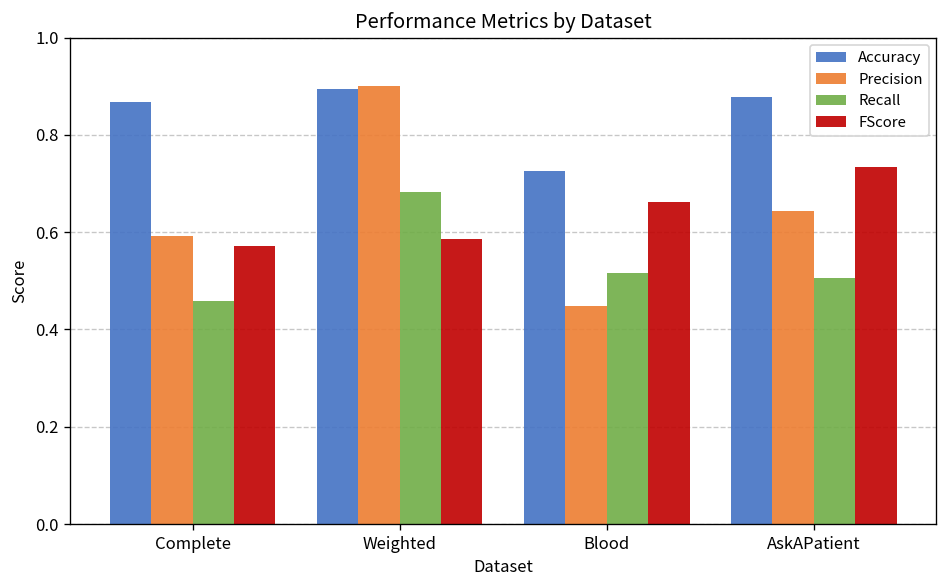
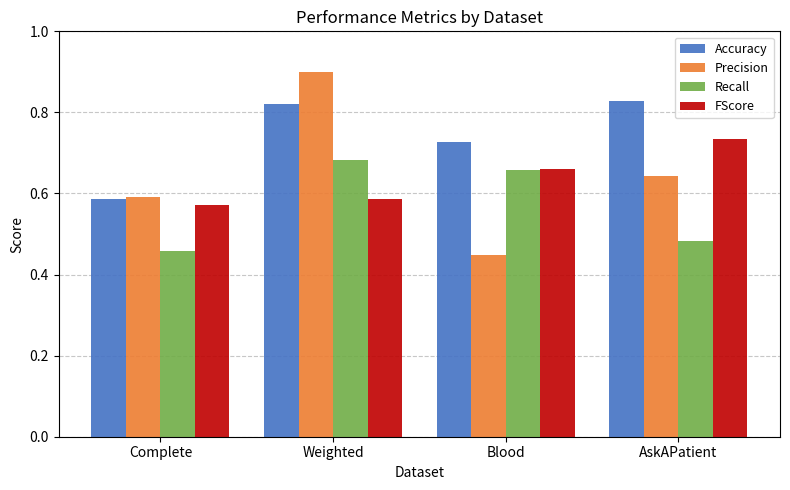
  {
    "Accuracy": {
-     "Complete": 0.87,
-     "Weighted": 0.89,
+     "Complete": 0.59,
+     "Weighted": 0.82,
      "Blood": 0.73,
-     "AskAPatient": 0.88
+     "AskAPatient": 0.83
    },
    "Precision": {
      "Complete": 0.59,
      "Weighted": 0.90,
      "Blood": 0.45,
      "AskAPatient": 0.64
    },
    "Recall": {
      "Complete": 0.46,
      "Weighted": 0.68,
-     "Blood": 0.52,
-     "AskAPatient": 0.51
+     "Blood": 0.66,
+     "AskAPatient": 0.48
    },
    "FScore": {
      "Complete": 0.57,
      "Weighted": 0.59,
      "Blood": 0.66,
      "AskAPatient": 0.73
    }
  }
